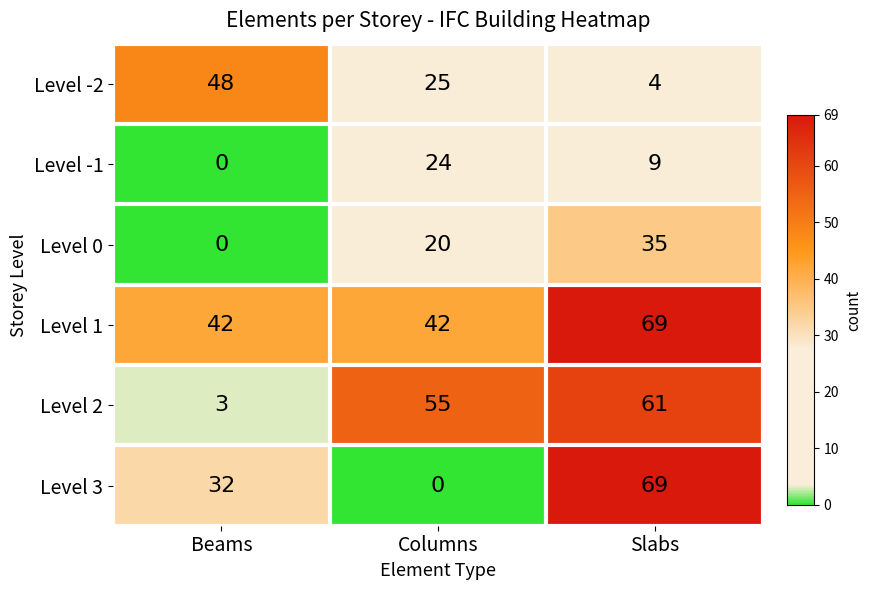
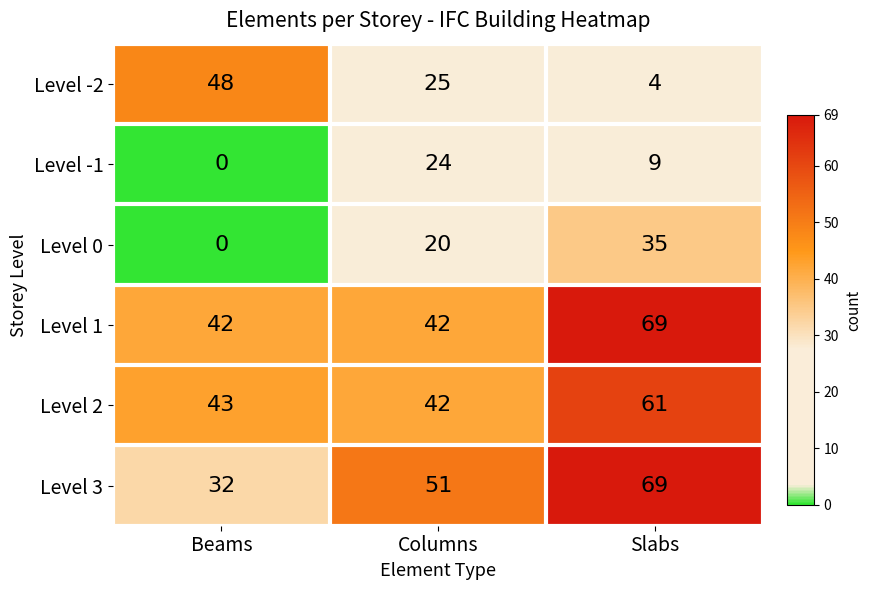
  {
    "Level -2": {
      "Beams": 48,
      "Columns": 25,
      "Slabs": 4
    },
    "Level -1": {
      "Beams": 0,
      "Columns": 24,
      "Slabs": 9
    },
    "Level 0": {
      "Beams": 0,
      "Columns": 20,
      "Slabs": 35
    },
    "Level 1": {
      "Beams": 42,
      "Columns": 42,
      "Slabs": 69
    },
    "Level 2": {
-     "Beams": 3,
-     "Columns": 55,
+     "Beams": 43,
+     "Columns": 42,
      "Slabs": 61
    },
    "Level 3": {
      "Beams": 32,
-     "Columns": 0,
+     "Columns": 51,
      "Slabs": 69
    }
  }
